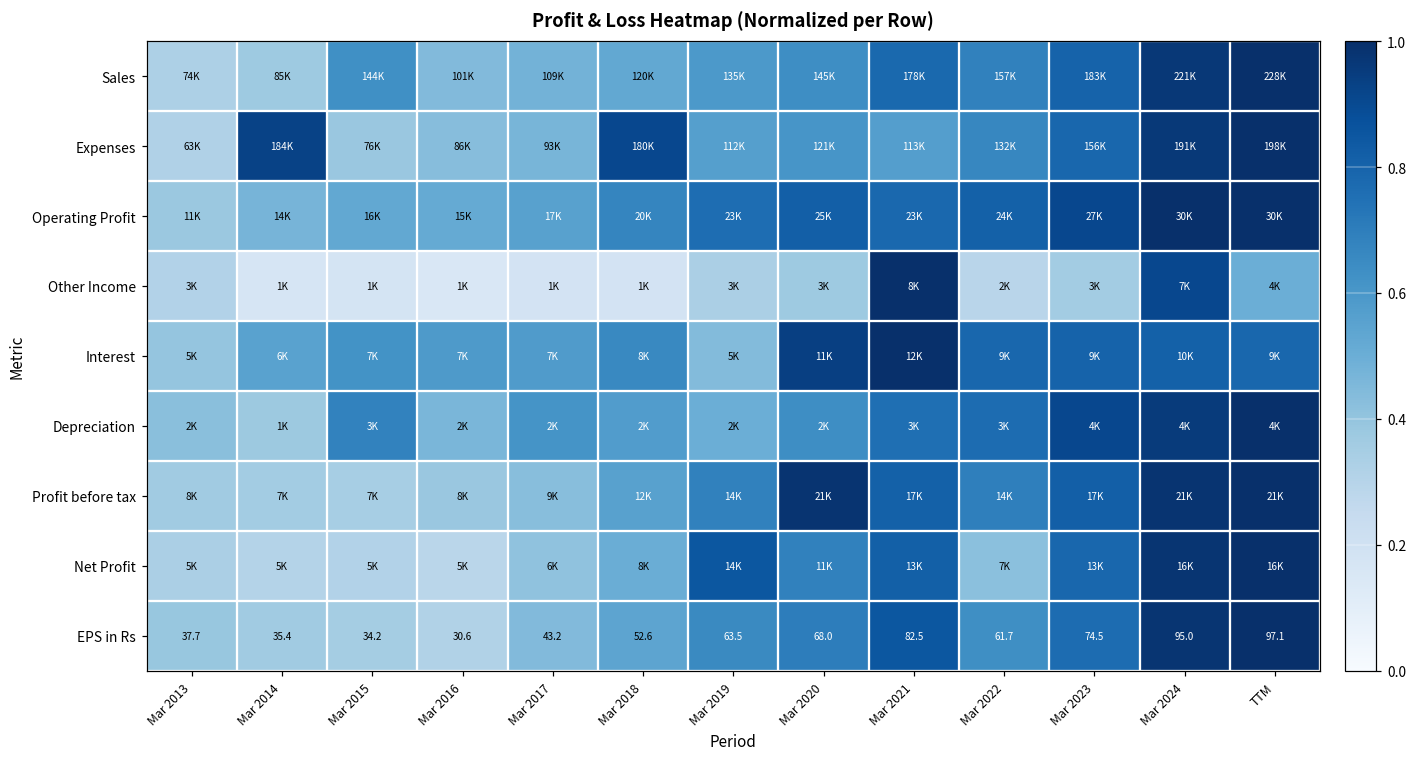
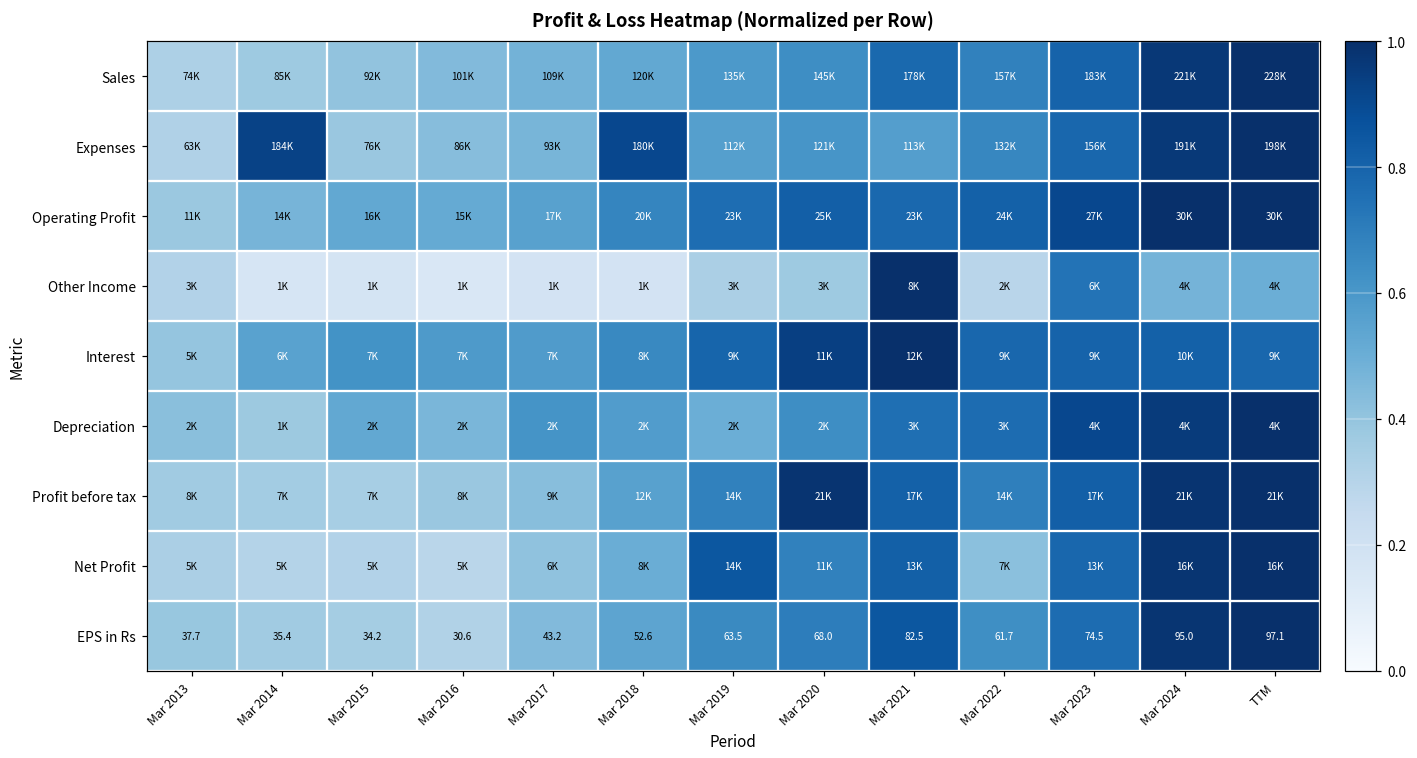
  {
    "Sales": {
      "Mar 2013": "74K",
      "Mar 2014": "85K",
-     "Mar 2015": "144K",
+     "Mar 2015": "92K",
      "Mar 2016": "101K",
      "Mar 2017": "109K",
      "Mar 2018": "120K",
      "Mar 2019": "135K",
      "Mar 2020": "145K",
      "Mar 2021": "178K",
      "Mar 2022": "157K",
      "Mar 2023": "183K",
      "Mar 2024": "221K",
      "TTM": "228K"
    },
    "Expenses": {
      "Mar 2013": "63K",
      "Mar 2014": "184K",
      "Mar 2015": "76K",
      "Mar 2016": "86K",
      "Mar 2017": "93K",
      "Mar 2018": "180K",
      "Mar 2019": "112K",
      "Mar 2020": "121K",
      "Mar 2021": "113K",
      "Mar 2022": "132K",
      "Mar 2023": "156K",
      "Mar 2024": "191K",
      "TTM": "198K"
    },
    "Operating Profit": {
      "Mar 2013": "11K",
      "Mar 2014": "14K",
      "Mar 2015": "16K",
      "Mar 2016": "15K",
      "Mar 2017": "17K",
      "Mar 2018": "20K",
      "Mar 2019": "23K",
      "Mar 2020": "25K",
      "Mar 2021": "23K",
      "Mar 2022": "24K",
      "Mar 2023": "27K",
      "Mar 2024": "30K",
      "TTM": "30K"
    },
    "Other Income": {
      "Mar 2013": "3K",
      "Mar 2014": "1K",
      "Mar 2015": "1K",
      "Mar 2016": "1K",
      "Mar 2017": "1K",
      "Mar 2018": "1K",
      "Mar 2019": "3K",
      "Mar 2020": "3K",
      "Mar 2021": "8K",
      "Mar 2022": "2K",
-     "Mar 2023": "3K",
-     "Mar 2024": "7K",
+     "Mar 2023": "6K",
+     "Mar 2024": "4K",
      "TTM": "4K"
    },
    "Interest": {
      "Mar 2013": "5K",
      "Mar 2014": "6K",
      "Mar 2015": "7K",
      "Mar 2016": "7K",
      "Mar 2017": "7K",
      "Mar 2018": "8K",
-     "Mar 2019": "5K",
+     "Mar 2019": "9K",
      "Mar 2020": "11K",
      "Mar 2021": "12K",
      "Mar 2022": "9K",
      "Mar 2023": "9K",
      "Mar 2024": "10K",
      "TTM": "9K"
    },
    "Depreciation": {
      "Mar 2013": "2K",
      "Mar 2014": "1K",
-     "Mar 2015": "3K",
+     "Mar 2015": "2K",
      "Mar 2016": "2K",
      "Mar 2017": "2K",
      "Mar 2018": "2K",
      "Mar 2019": "2K",
      "Mar 2020": "2K",
      "Mar 2021": "3K",
      "Mar 2022": "3K",
      "Mar 2023": "4K",
      "Mar 2024": "4K",
      "TTM": "4K"
    },
    "Profit before tax": {
      "Mar 2013": "8K",
      "Mar 2014": "7K",
      "Mar 2015": "7K",
      "Mar 2016": "8K",
      "Mar 2017": "9K",
      "Mar 2018": "12K",
      "Mar 2019": "14K",
      "Mar 2020": "21K",
      "Mar 2021": "17K",
      "Mar 2022": "14K",
      "Mar 2023": "17K",
      "Mar 2024": "21K",
      "TTM": "21K"
    },
    "Net Profit": {
      "Mar 2013": "5K",
      "Mar 2014": "5K",
      "Mar 2015": "5K",
      "Mar 2016": "5K",
      "Mar 2017": "6K",
      "Mar 2018": "8K",
      "Mar 2019": "14K",
      "Mar 2020": "11K",
      "Mar 2021": "13K",
      "Mar 2022": "7K",
      "Mar 2023": "13K",
      "Mar 2024": "16K",
      "TTM": "16K"
    },
    "EPS in Rs": {
      "Mar 2013": "37.7",
      "Mar 2014": "35.4",
      "Mar 2015": "34.2",
      "Mar 2016": "30.6",
      "Mar 2017": "43.2",
      "Mar 2018": "52.6",
      "Mar 2019": "63.5",
      "Mar 2020": "68.0",
      "Mar 2021": "82.5",
      "Mar 2022": "61.7",
      "Mar 2023": "74.5",
      "Mar 2024": "95.0",
      "TTM": "97.1"
    }
  }
